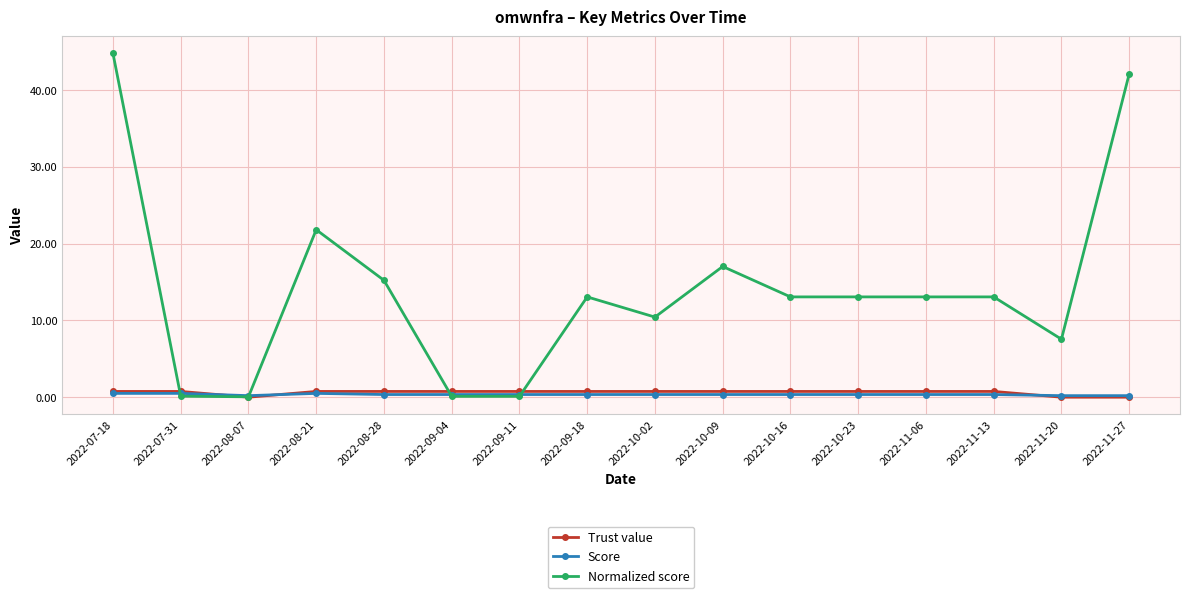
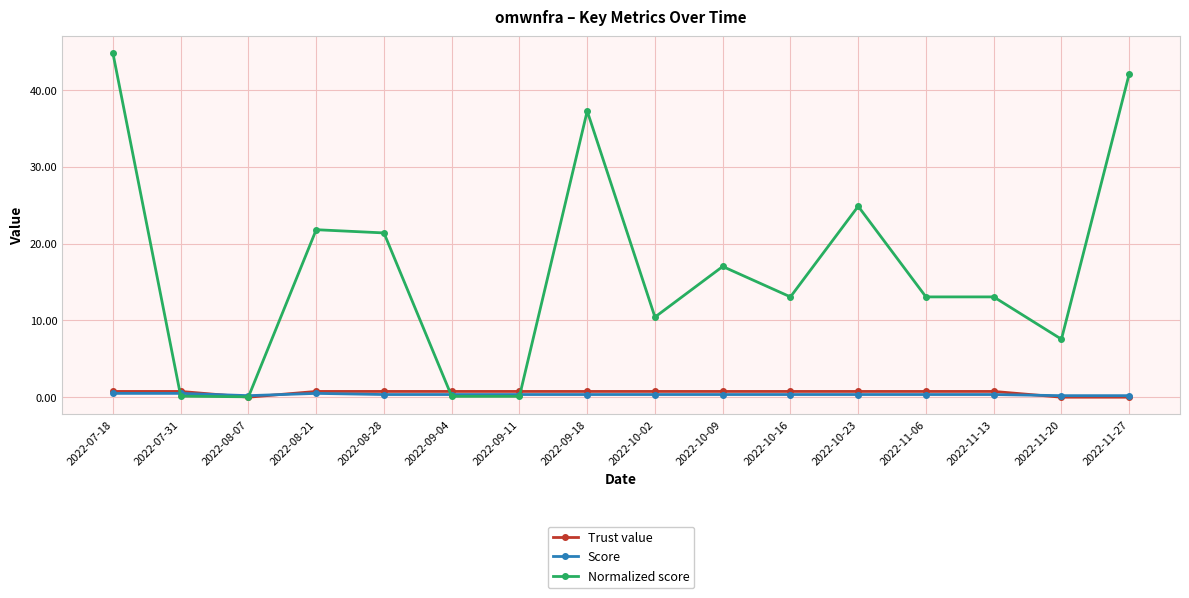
  {
    "Trust value": {
      "2022-08-28": 1,
      "2022-09-04": 1,
      "2022-09-11": 1,
      "2022-09-18": 1,
      "2022-10-02": 1,
      "2022-10-09": 1,
      "2022-10-16": 1,
      "2022-10-23": 1,
      "2022-11-06": 1,
      "2022-11-13": 1
    },
    "Score": {
      "2022-08-28": 0,
      "2022-09-18": 0,
      "2022-10-02": 0,
      "2022-10-09": 0,
      "2022-10-16": 0,
      "2022-10-23": 0,
      "2022-11-06": 0,
      "2022-11-13": 0
    },
    "Normalized score": {
      "2022-07-18": 45,
      "2022-07-31": 0,
      "2022-08-21": 22,
-     "2022-08-28": 15,
-     "2022-09-18": 13,
+     "2022-08-28": 21,
+     "2022-09-18": 37,
      "2022-10-02": 10,
      "2022-10-09": 17,
      "2022-10-16": 13,
-     "2022-10-23": 13,
+     "2022-10-23": 25,
      "2022-11-06": 13,
      "2022-11-13": 13,
      "2022-11-20": 8,
      "2022-11-27": 42
    }
  }
